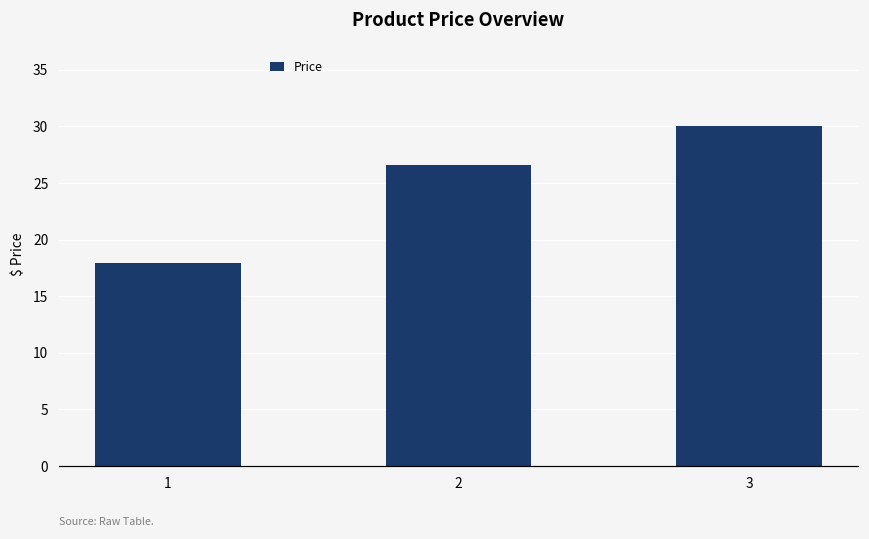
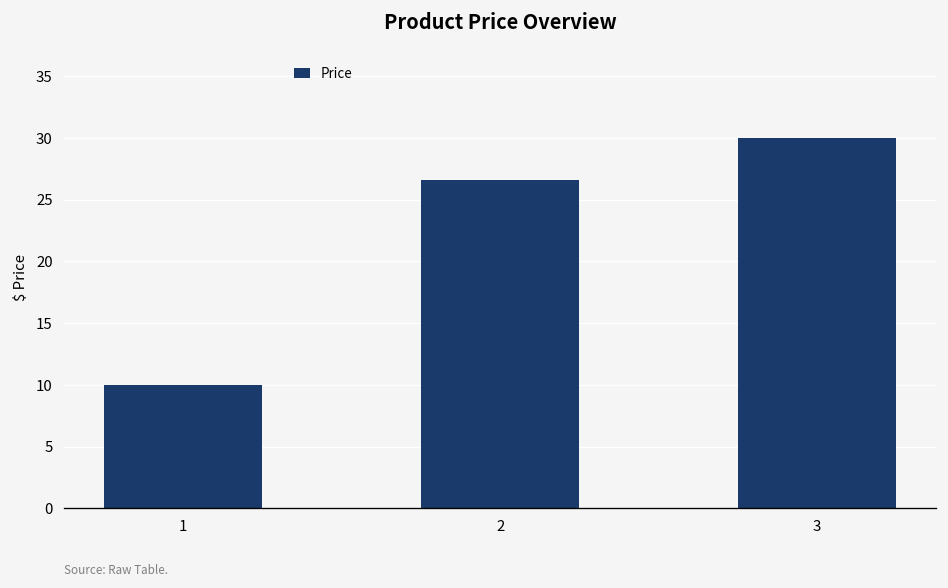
  {
-   "1": 17.9,
+   "1": 10.0,
    "2": 26.6,
    "3": 30.0
  }
